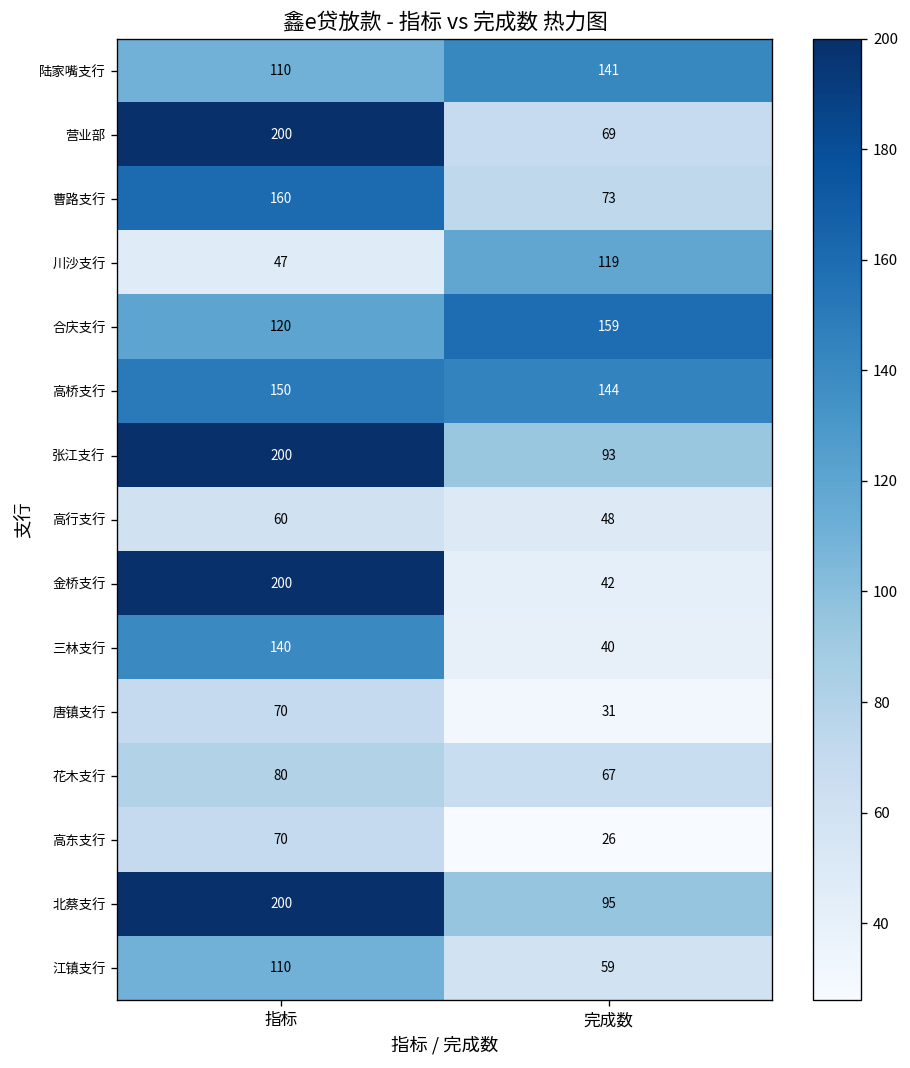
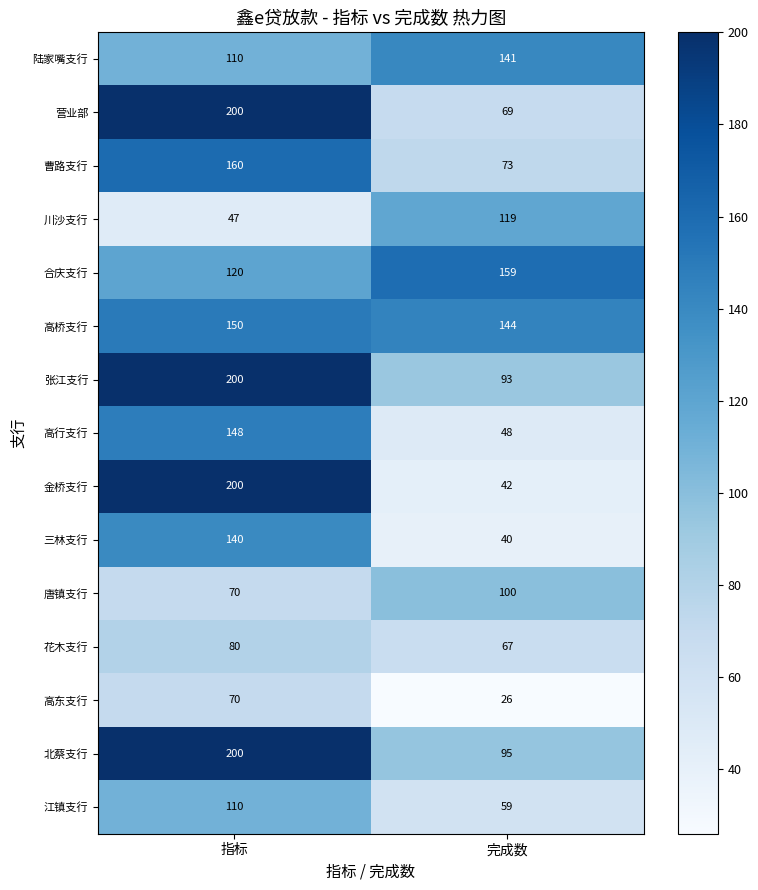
  {
    "陆家嘴支行": {
      "指标": 110,
      "完成数": 141
    },
    "营业部": {
      "指标": 200,
      "完成数": 69
    },
    "曹路支行": {
      "指标": 160,
      "完成数": 73
    },
    "川沙支行": {
      "指标": 47,
      "完成数": 119
    },
    "合庆支行": {
      "指标": 120,
      "完成数": 159
    },
    "高桥支行": {
      "指标": 150,
      "完成数": 144
    },
    "张江支行": {
      "指标": 200,
      "完成数": 93
    },
    "高行支行": {
-     "指标": 60,
+     "指标": 148,
      "完成数": 48
    },
    "金桥支行": {
      "指标": 200,
      "完成数": 42
    },
    "三林支行": {
      "指标": 140,
      "完成数": 40
    },
    "唐镇支行": {
      "指标": 70,
-     "完成数": 31
+     "完成数": 100
    },
    "花木支行": {
      "指标": 80,
      "完成数": 67
    },
    "高东支行": {
      "指标": 70,
      "完成数": 26
    },
    "北蔡支行": {
      "指标": 200,
      "完成数": 95
    },
    "江镇支行": {
      "指标": 110,
      "完成数": 59
    }
  }
